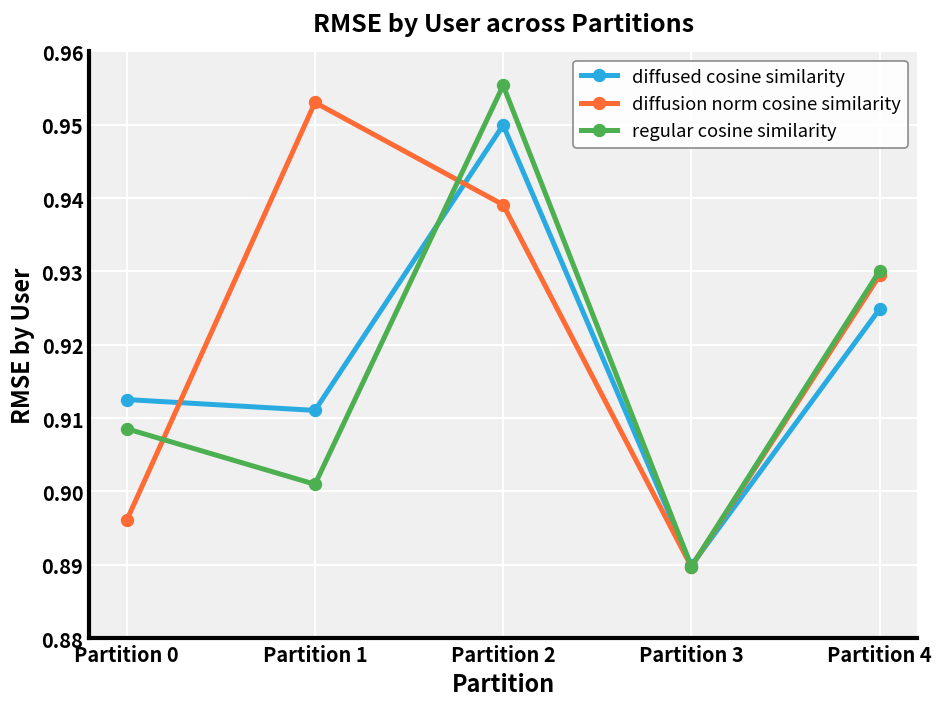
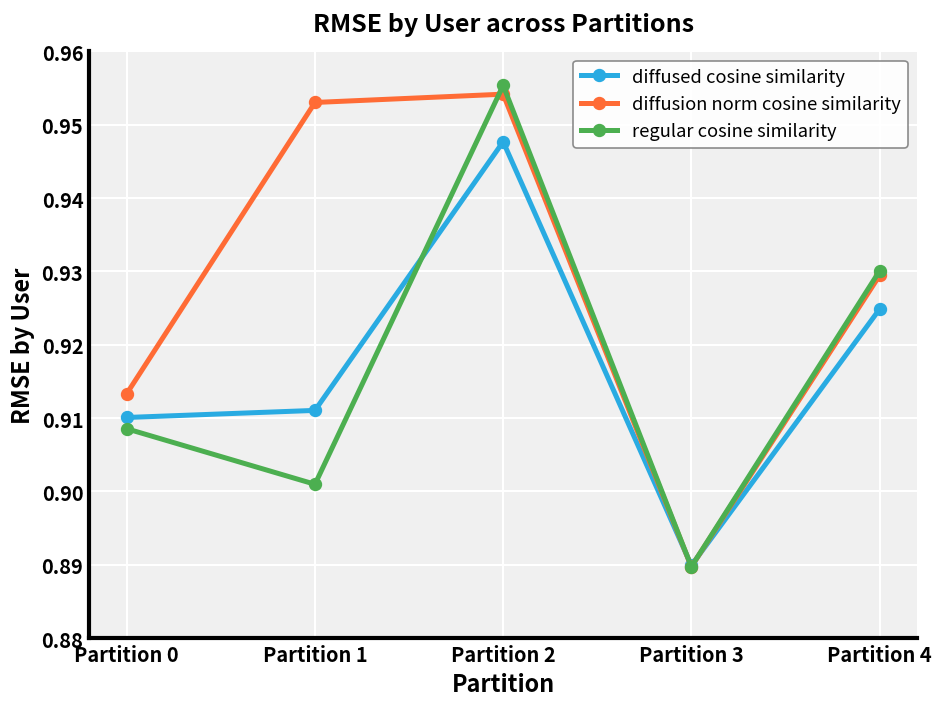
  {
    "diffused cosine similarity": {
-     "Partition 0": 0.913,
+     "Partition 0": 0.910,
      "Partition 1": 0.911,
-     "Partition 2": 0.950,
+     "Partition 2": 0.948,
      "Partition 4": 0.925
    },
    "diffusion norm cosine similarity": {
-     "Partition 0": 0.896,
+     "Partition 0": 0.913,
      "Partition 1": 0.953,
-     "Partition 2": 0.939,
+     "Partition 2": 0.954,
      "Partition 4": 0.929
    },
    "regular cosine similarity": {
      "Partition 0": 0.909,
      "Partition 1": 0.901,
      "Partition 2": 0.955,
      "Partition 4": 0.930
    }
  }
